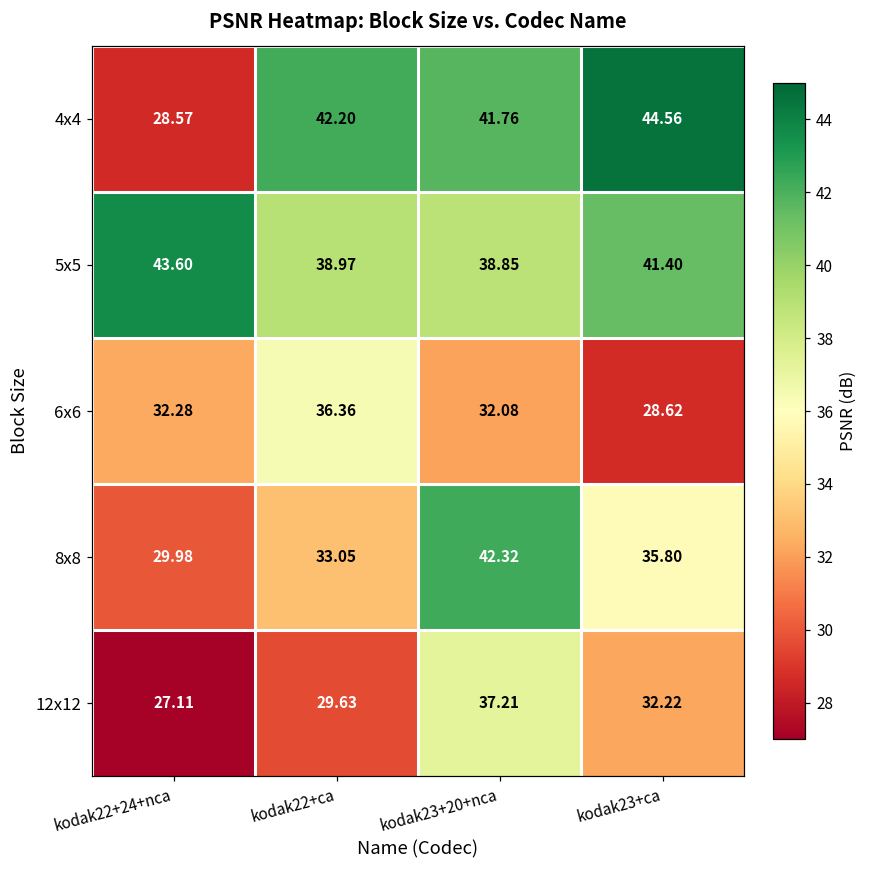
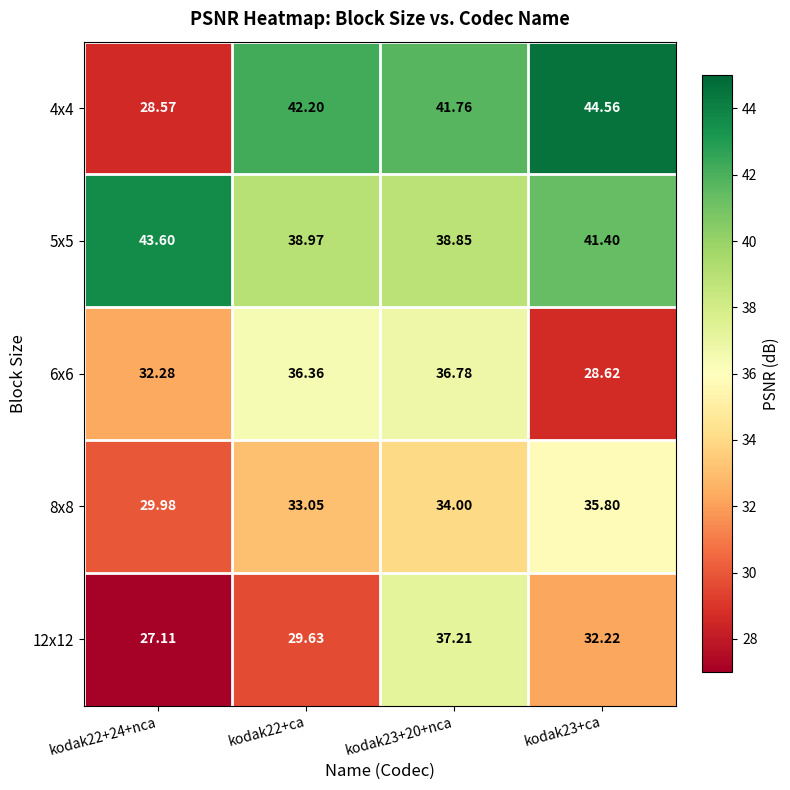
  {
    "4x4": {
      "kodak22+24+nca": 28.57,
      "kodak22+ca": 42.20,
      "kodak23+20+nca": 41.76,
      "kodak23+ca": 44.56
    },
    "5x5": {
      "kodak22+24+nca": 43.60,
      "kodak22+ca": 38.97,
      "kodak23+20+nca": 38.85,
      "kodak23+ca": 41.40
    },
    "6x6": {
      "kodak22+24+nca": 32.28,
      "kodak22+ca": 36.36,
-     "kodak23+20+nca": 32.08,
+     "kodak23+20+nca": 36.78,
      "kodak23+ca": 28.62
    },
    "8x8": {
      "kodak22+24+nca": 29.98,
      "kodak22+ca": 33.05,
-     "kodak23+20+nca": 42.32,
+     "kodak23+20+nca": 34.00,
      "kodak23+ca": 35.80
    },
    "12x12": {
      "kodak22+24+nca": 27.11,
      "kodak22+ca": 29.63,
      "kodak23+20+nca": 37.21,
      "kodak23+ca": 32.22
    }
  }
